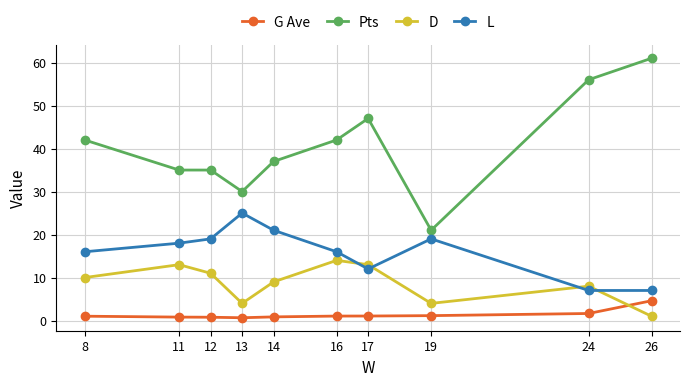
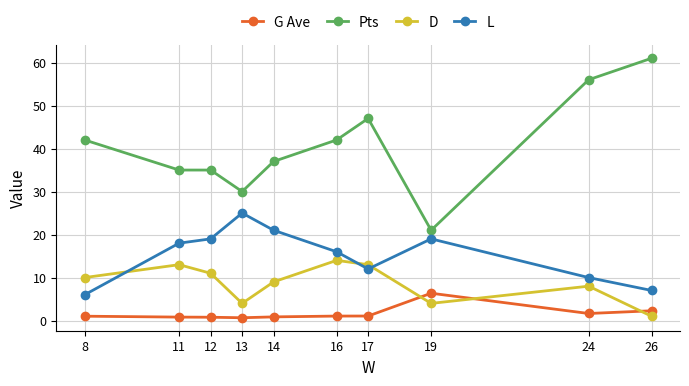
  {
    "G Ave": {
      "8": 1,
      "11": 1,
      "12": 1,
      "13": 1,
      "14": 1,
      "16": 1,
      "17": 1,
-     "19": 1,
+     "19": 6,
      "24": 2,
-     "26": 5
+     "26": 2
    },
    "Pts": {
      "8": 42,
      "11": 35,
      "12": 35,
      "13": 30,
      "14": 37,
      "16": 42,
      "17": 47,
      "19": 21,
      "24": 56,
      "26": 61
    },
    "D": {
      "8": 10,
      "11": 13,
      "12": 11,
      "13": 4,
      "14": 9,
      "16": 14,
      "17": 13,
      "19": 4,
      "24": 8,
      "26": 1
    },
    "L": {
-     "8": 16,
+     "8": 6,
      "11": 18,
      "12": 19,
      "13": 25,
      "14": 21,
      "16": 16,
      "17": 12,
      "19": 19,
-     "24": 7,
+     "24": 10,
      "26": 7
    }
  }
